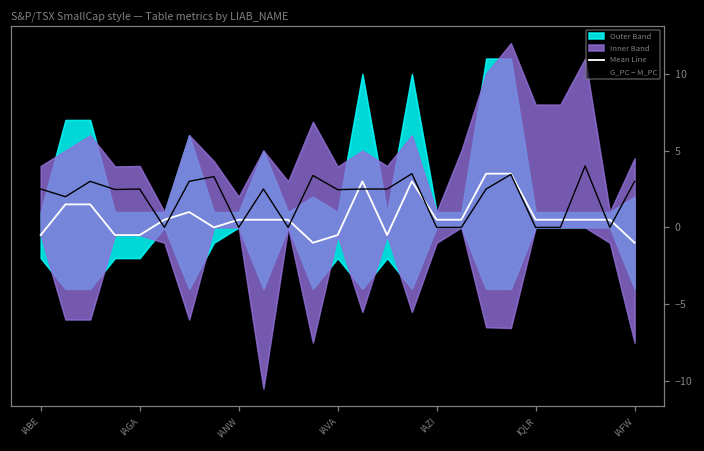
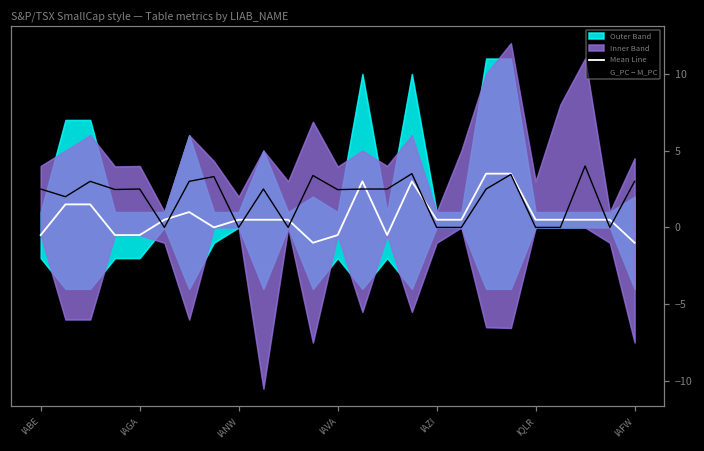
  {
    "Mean Line": {
      "IABE": -0.5,
      "IAGA": -0.5,
      "IANW": 0.5,
      "IAVA": -0.5,
      "IAZI": 0.5,
      "IQLR": 0.5,
      "IAFW": -1
    },
    "G_PC − M_PC": {
      "IABE": 2.5,
      "IAGA": 2.5,
      "IANW": 0,
      "IAVA": 2.5,
      "IAZI": 0,
      "IQLR": 0,
      "IAFW": 3
    },
    "Inner Band": {
      "IANW": 2,
-     "IQLR": 8
+     "IQLR": 3
    }
  }
